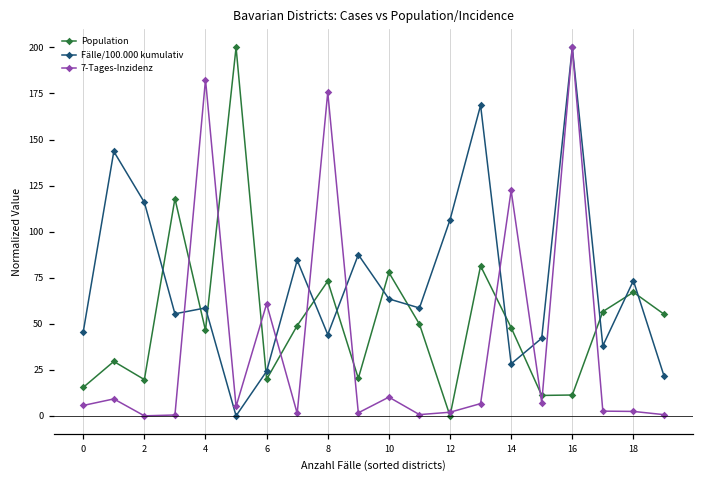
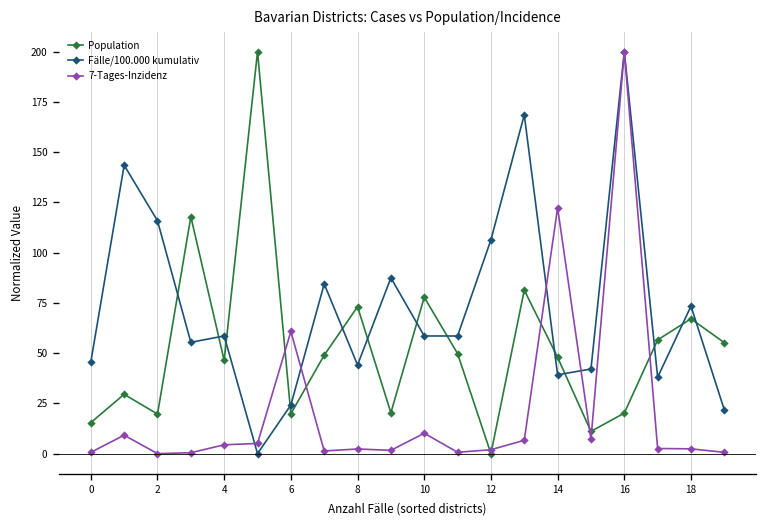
  {
    "Population": {
      "0": 15,
      "2": 20,
      "4": 46,
      "6": 20,
      "8": 73,
      "10": 78,
      "12": 0,
      "14": 48,
-     "16": 11,
+     "16": 20,
      "18": 67
    },
    "Fälle/100.000 kumulativ": {
      "0": 46,
      "2": 116,
      "4": 59,
      "6": 24,
      "8": 44,
-     "10": 63,
+     "10": 59,
      "12": 106,
-     "14": 28,
+     "14": 39,
      "18": 73
    },
    "7-Tages-Inzidenz": {
-     "0": 6,
+     "0": 1,
      "2": 0,
-     "4": 183,
+     "4": 4,
      "6": 61,
-     "8": 176,
+     "8": 2,
      "10": 10,
      "12": 2,
      "14": 122,
      "18": 2
    }
  }
